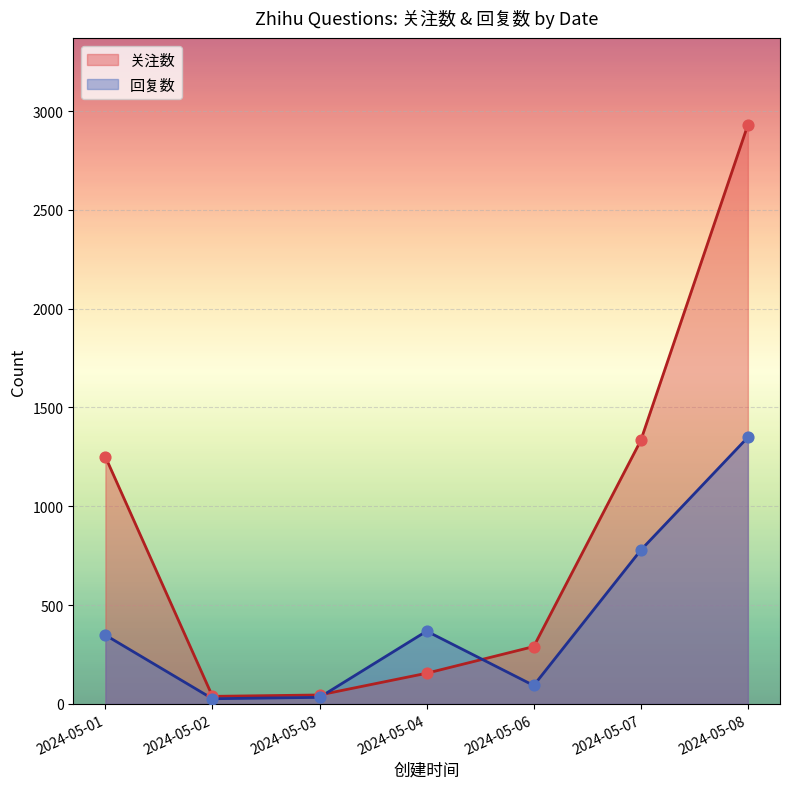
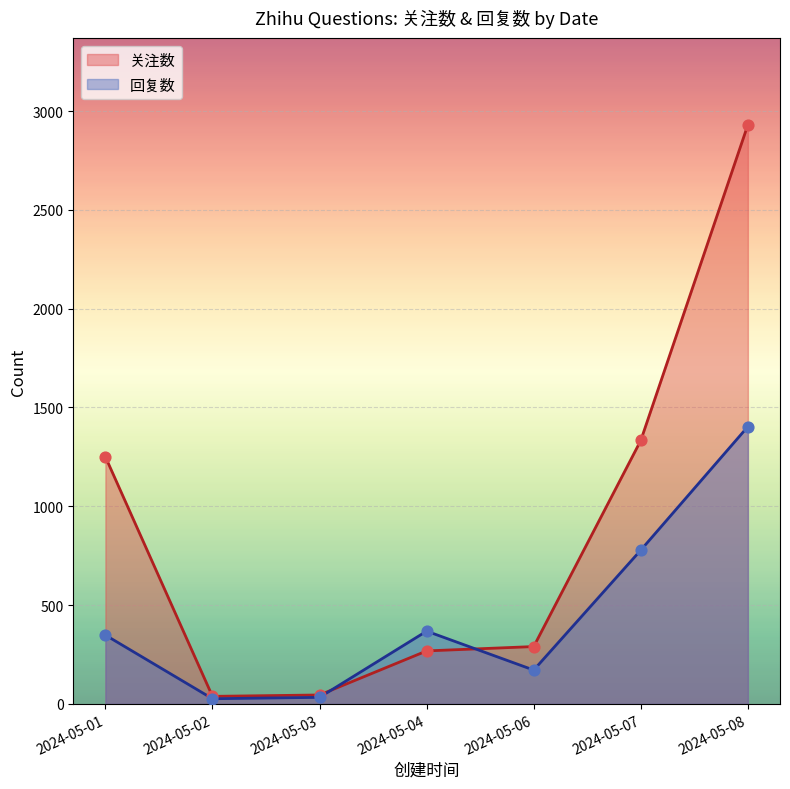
  {
    "关注数": {
      "2024-05-01": 1250,
-     "2024-05-04": 160,
+     "2024-05-04": 270,
      "2024-05-06": 290,
      "2024-05-07": 1330,
      "2024-05-08": 2930
    },
    "回复数": {
      "2024-05-01": 350,
      "2024-05-04": 370,
-     "2024-05-06": 90,
+     "2024-05-06": 170,
      "2024-05-07": 780,
-     "2024-05-08": 1350
+     "2024-05-08": 1400
    }
  }
